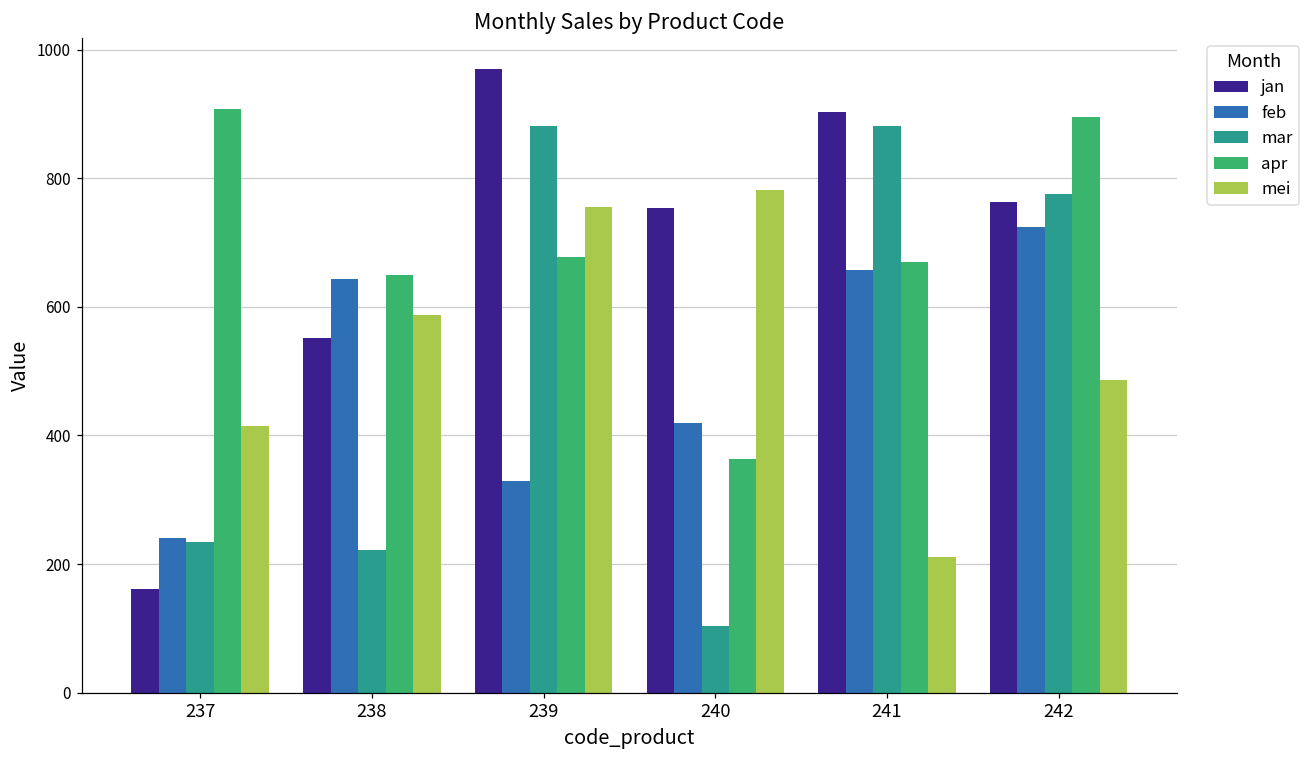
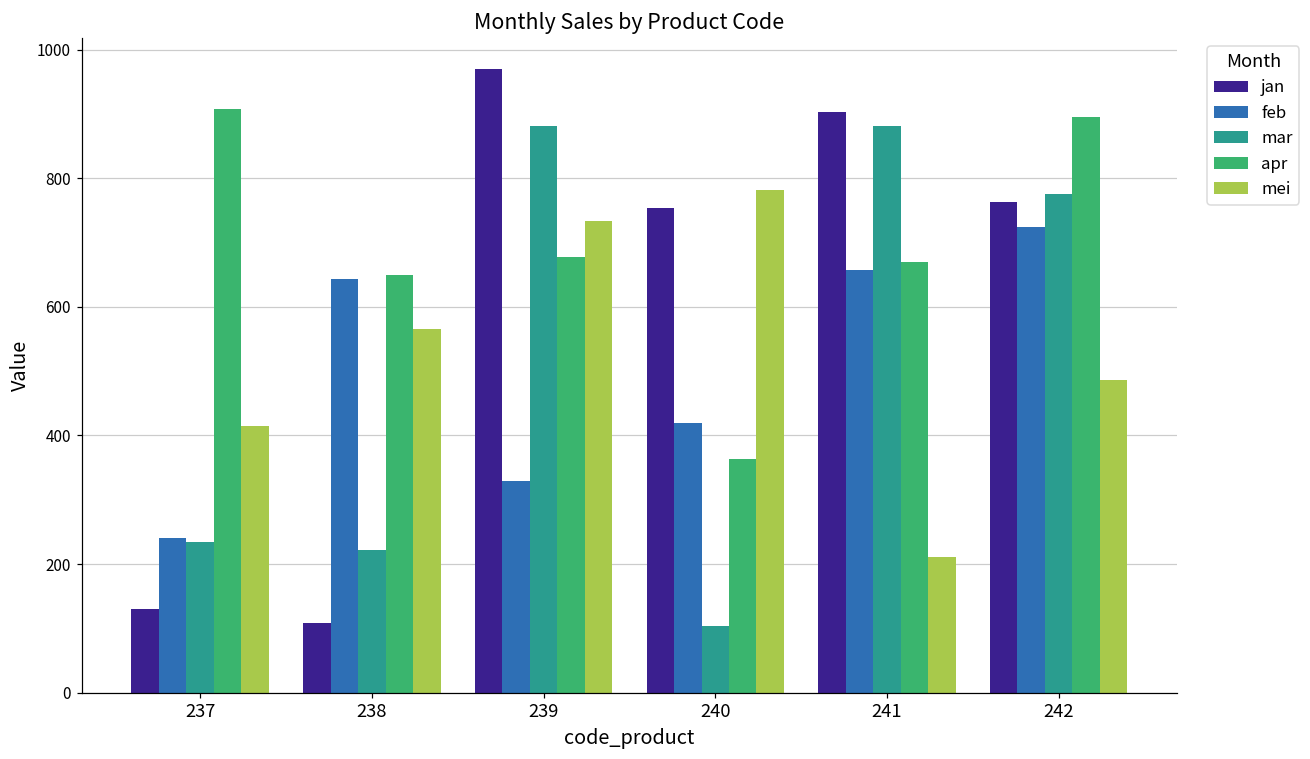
  {
    "jan": {
-     "237": 160,
-     "238": 550,
+     "237": 130,
+     "238": 110,
      "239": 970,
      "240": 750,
      "241": 900,
      "242": 760
    },
    "mei": {
      "237": 420,
-     "238": 590,
-     "239": 760,
+     "238": 570,
+     "239": 730,
      "240": 780,
      "241": 210,
      "242": 490
    }
  }
